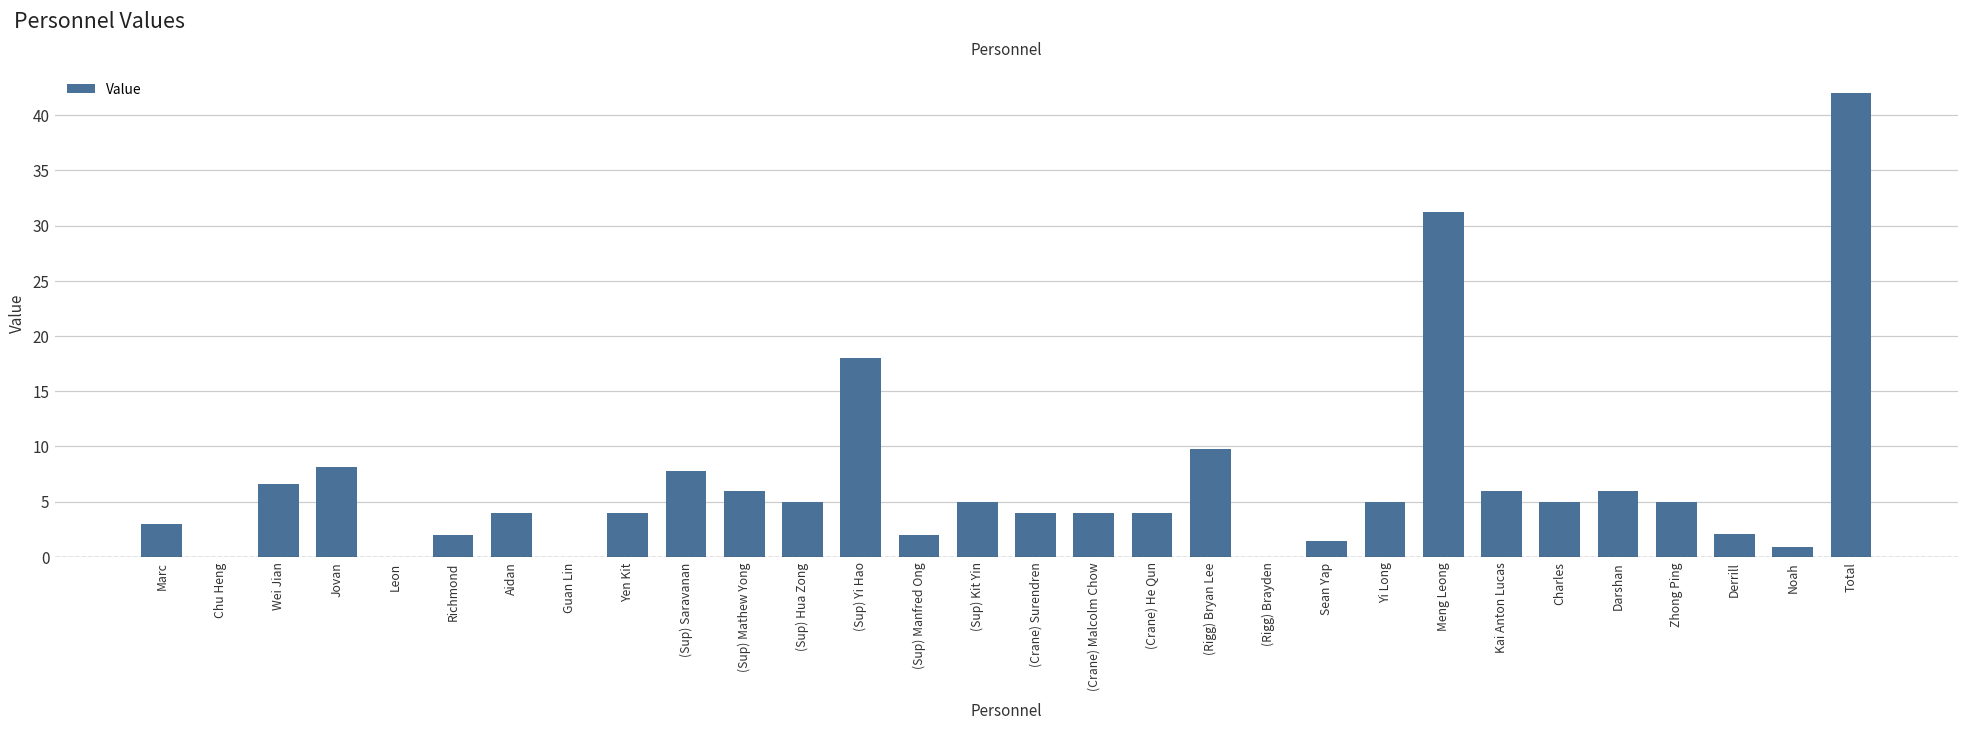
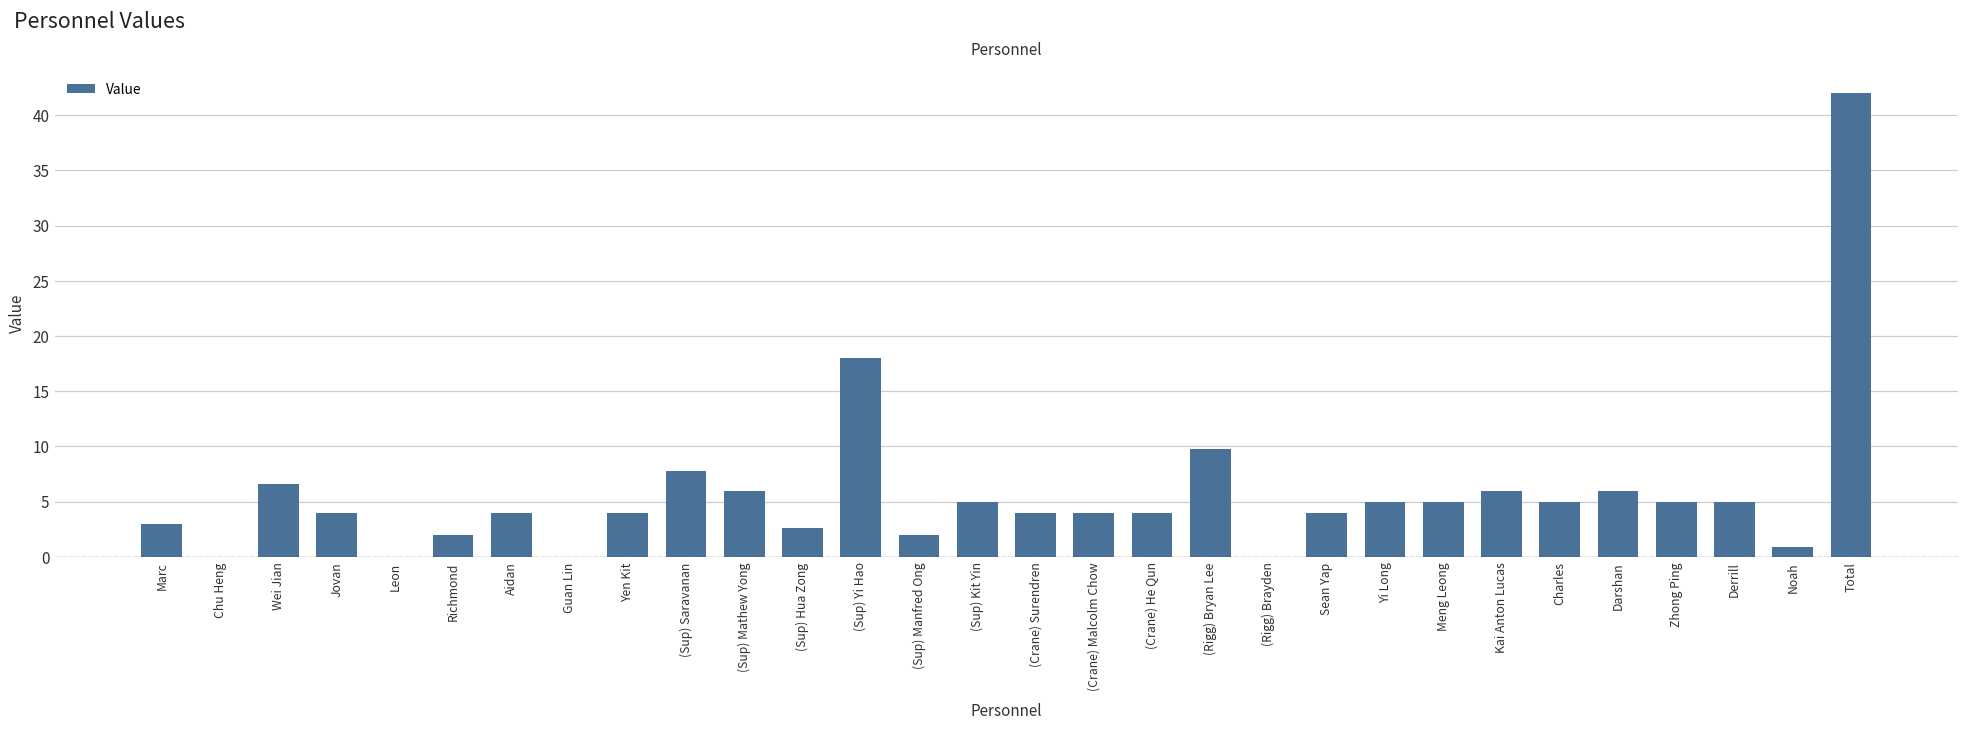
  {
    "Marc": 3.0,
    "Chu Heng": 0.0,
    "Wei Jian": 6.6,
-   "Jovan": 8.1,
+   "Jovan": 4.0,
    "Leon": 0.0,
    "Richmond": 2.0,
    "Aidan": 4.0,
    "Guan Lin": 0.0,
    "Yen Kit": 4.0,
    "(Sup) Saravanan": 7.8,
    "(Sup) Mathew Yong": 6.0,
-   "(Sup) Hua Zong": 5.0,
+   "(Sup) Hua Zong": 2.6,
    "(Sup) Yi Hao": 18.0,
    "(Sup) Manfred Ong": 2.0,
    "(Sup) Kit Yin": 5.0,
    "(Crane) Surendren": 4.0,
    "(Crane) Malcolm Chow": 4.0,
    "(Crane) He Qun": 4.0,
    "(Rigg) Bryan Lee": 9.8,
    "(Rigg) Brayden": 0.0,
-   "Sean Yap": 1.4,
+   "Sean Yap": 4.0,
    "Yi Long": 5.0,
-   "Meng Leong": 31.2,
+   "Meng Leong": 5.0,
    "Kai Anton Lucas": 6.0,
    "Charles": 5.0,
    "Darshan": 6.0,
    "Zhong Ping": 5.0,
-   "Derrill": 2.1,
+   "Derrill": 5.0,
    "Noah": 0.9,
    "Total": 42.0
  }
